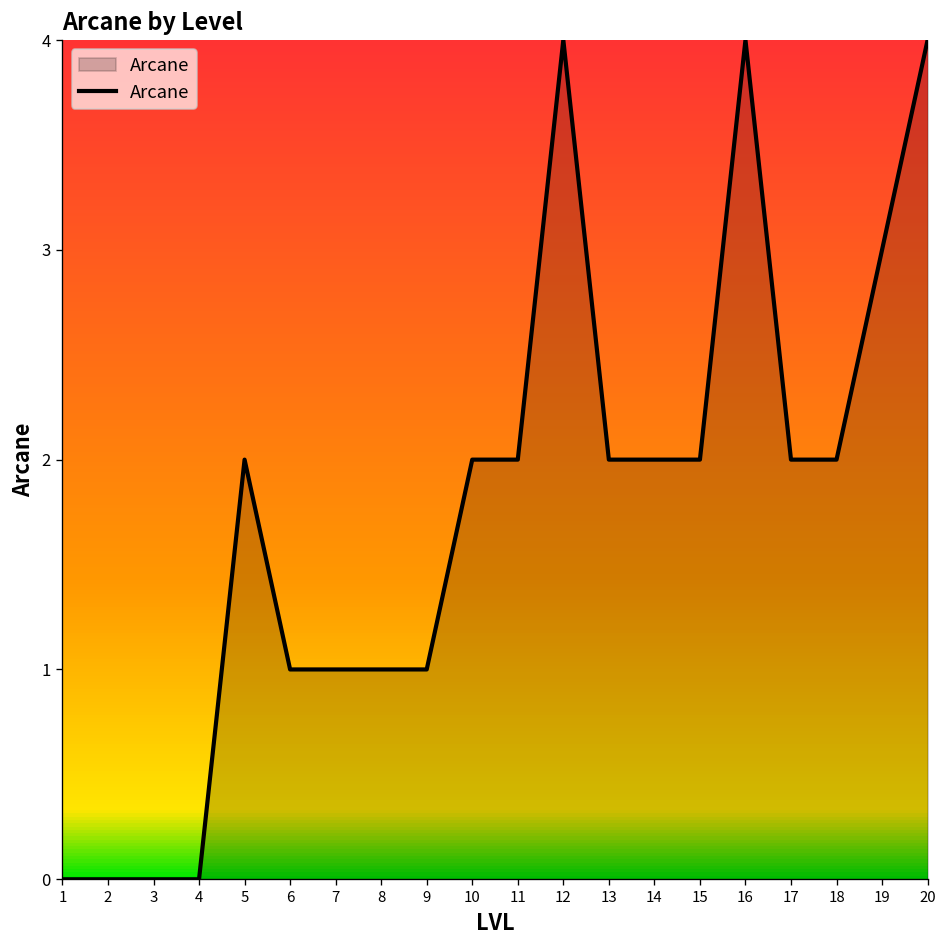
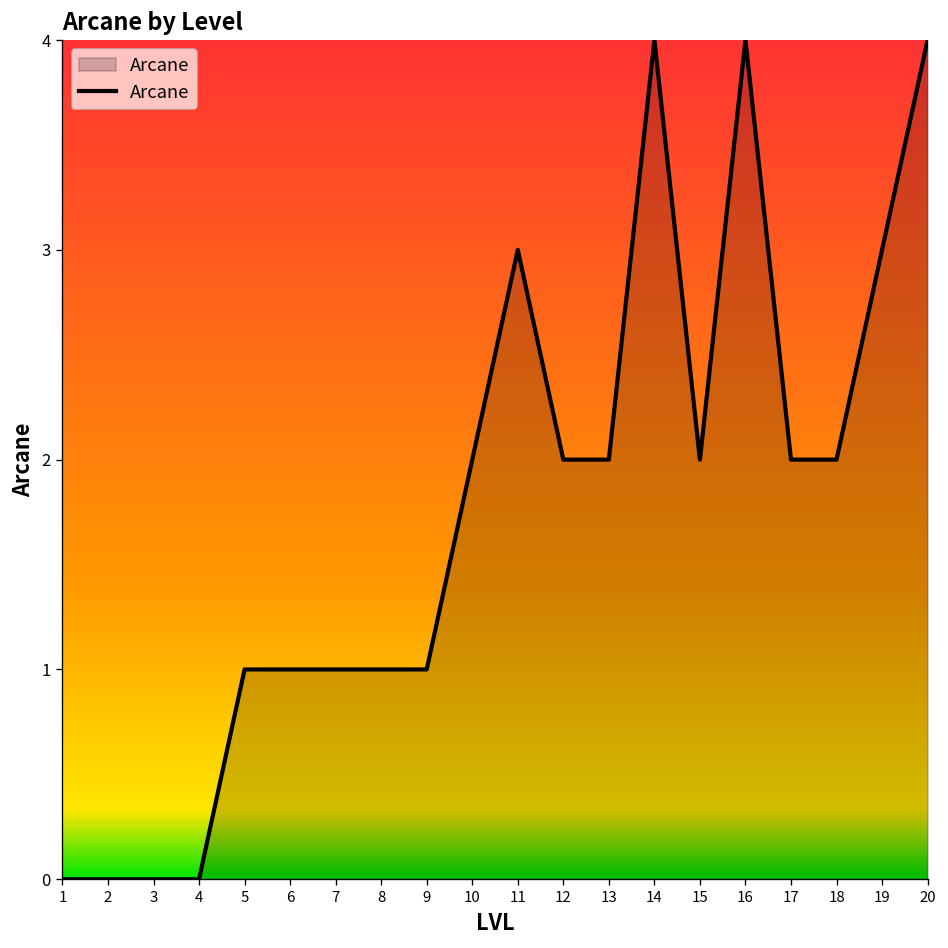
  {
    "1": 0,
    "2": 0,
    "3": 0,
    "4": 0,
-   "5": 2,
+   "5": 1,
    "6": 1,
    "7": 1,
    "8": 1,
    "9": 1,
    "10": 2,
-   "11": 2,
-   "12": 4,
+   "11": 3,
+   "12": 2,
    "13": 2,
-   "14": 2,
+   "14": 4,
    "15": 2,
    "16": 4,
    "17": 2,
    "18": 2,
    "19": 3,
    "20": 4
  }
